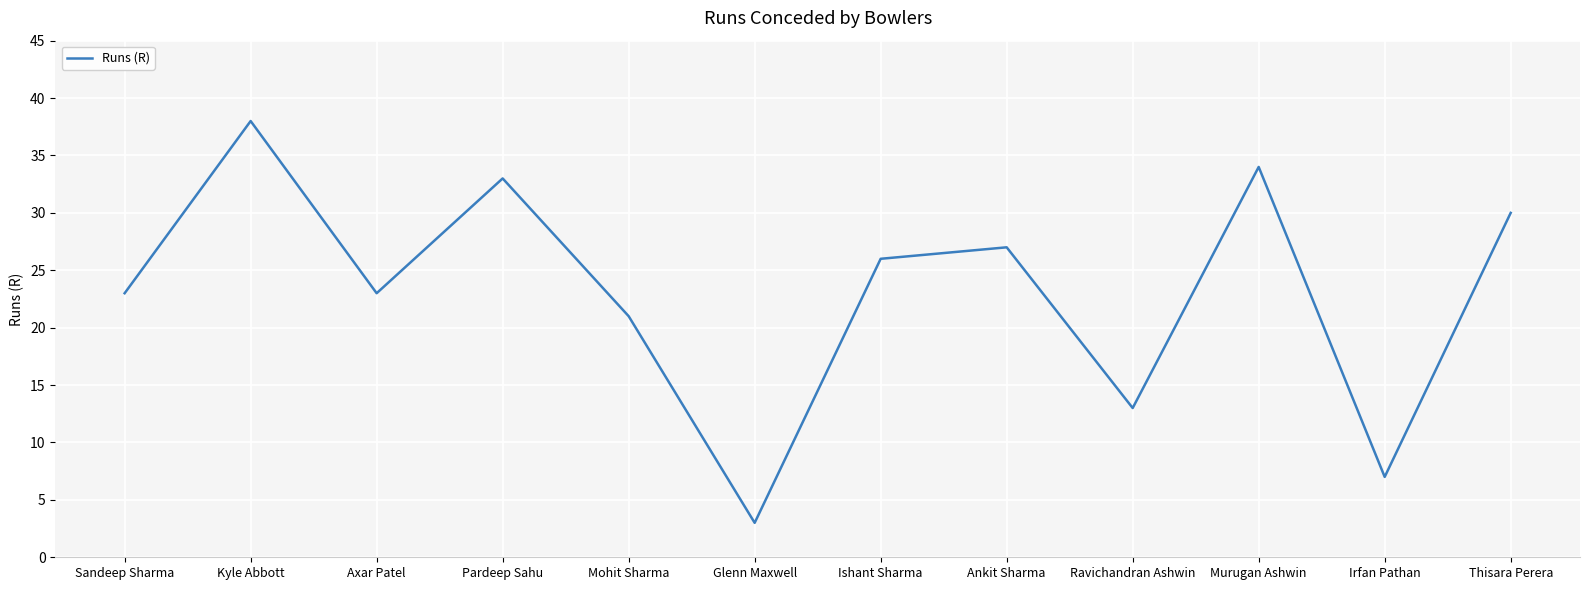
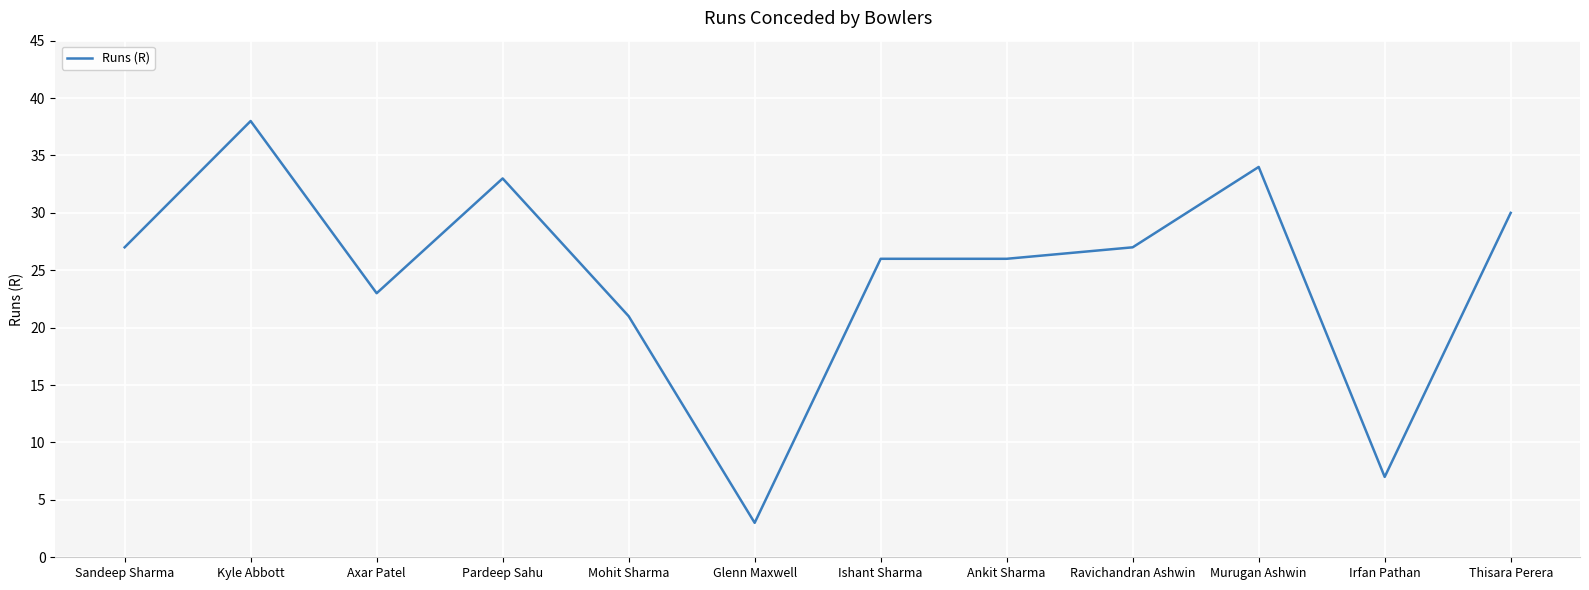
  {
-   "Sandeep Sharma": 23,
+   "Sandeep Sharma": 27,
    "Kyle Abbott": 38,
    "Axar Patel": 23,
    "Pardeep Sahu": 33,
    "Mohit Sharma": 21,
    "Glenn Maxwell": 3,
    "Ishant Sharma": 26,
-   "Ankit Sharma": 27,
-   "Ravichandran Ashwin": 13,
+   "Ankit Sharma": 26,
+   "Ravichandran Ashwin": 27,
    "Murugan Ashwin": 34,
    "Irfan Pathan": 7,
    "Thisara Perera": 30
  }
